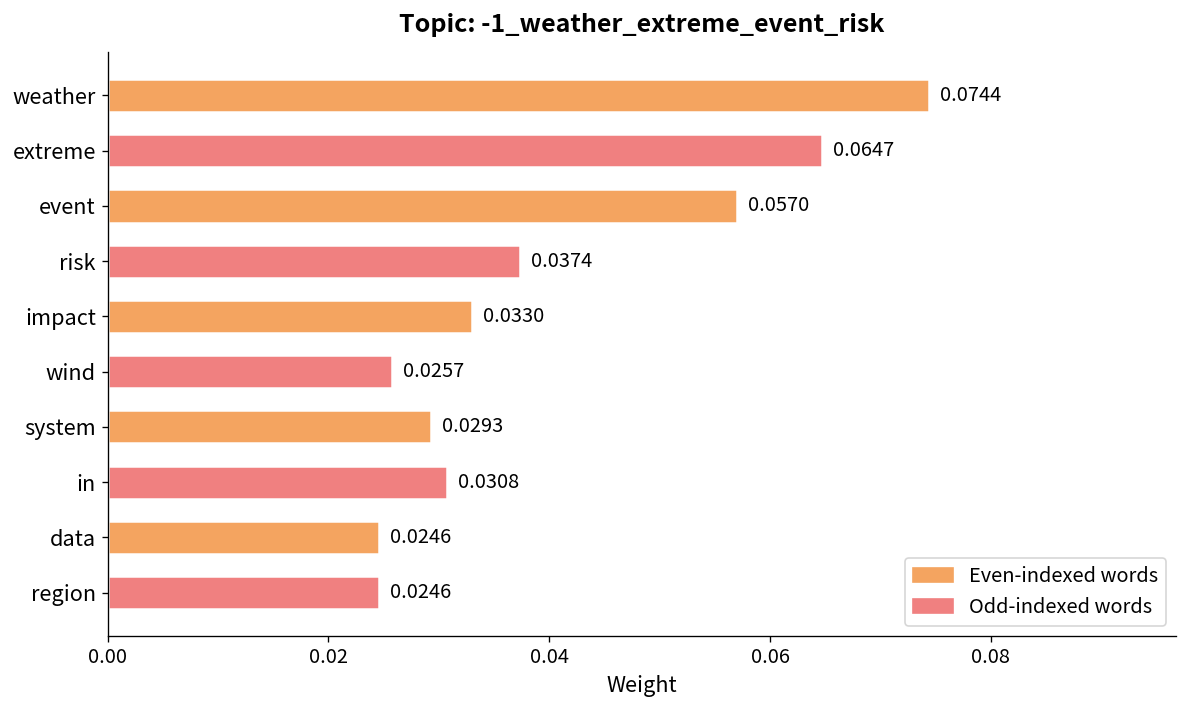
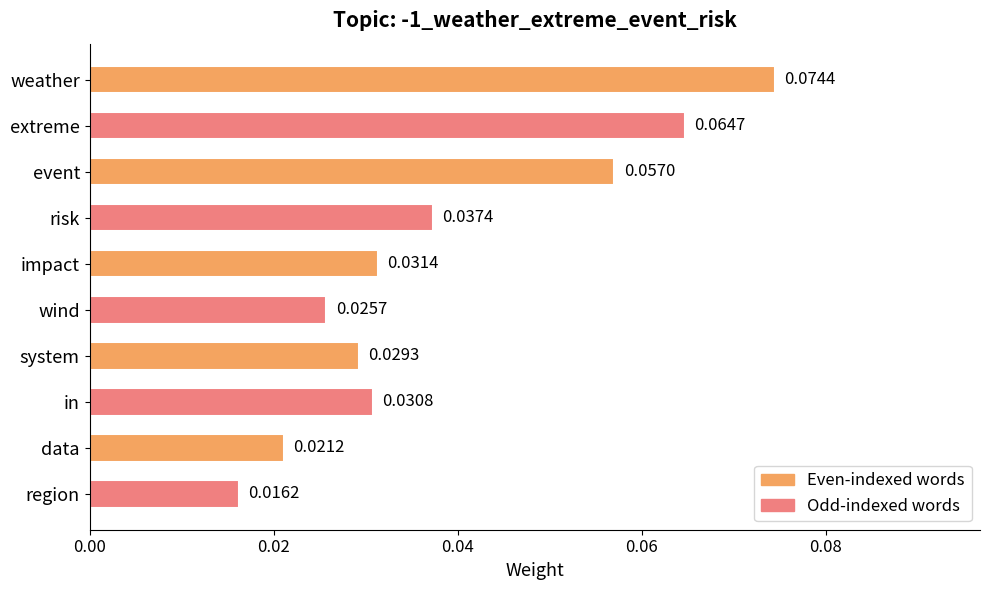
  {
    "weather": 0.0744,
    "extreme": 0.0647,
    "event": 0.0570,
    "risk": 0.0374,
-   "impact": 0.0330,
+   "impact": 0.0314,
    "wind": 0.0257,
    "system": 0.0293,
    "in": 0.0308,
-   "data": 0.0246,
-   "region": 0.0246
+   "data": 0.0212,
+   "region": 0.0162
  }
